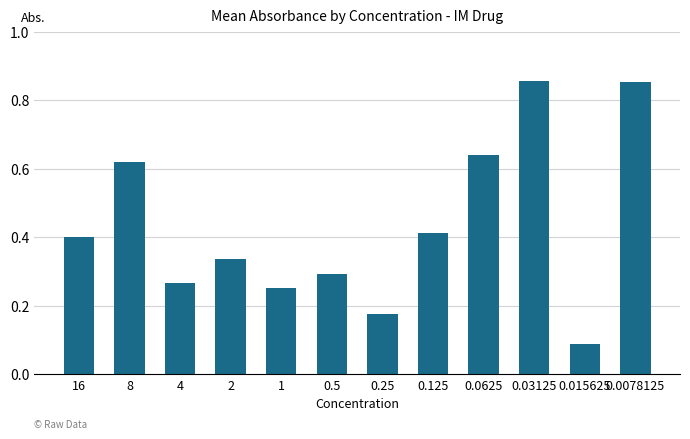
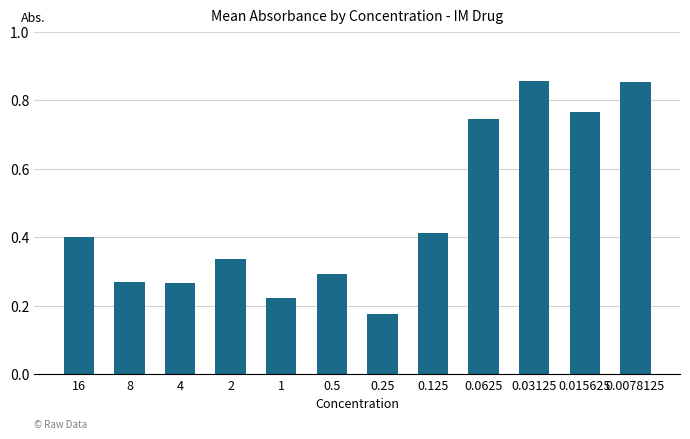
  {
    "16": 0.40,
-   "8": 0.62,
+   "8": 0.27,
    "4": 0.27,
    "2": 0.34,
-   "1": 0.25,
+   "1": 0.22,
    "0.5": 0.29,
    "0.25": 0.18,
    "0.125": 0.41,
-   "0.0625": 0.64,
+   "0.0625": 0.74,
    "0.03125": 0.86,
-   "0.015625": 0.09,
+   "0.015625": 0.76,
    "0.0078125": 0.85
  }
